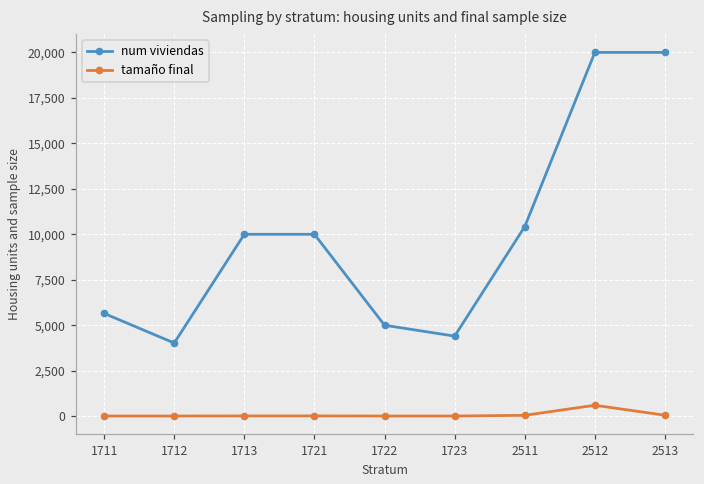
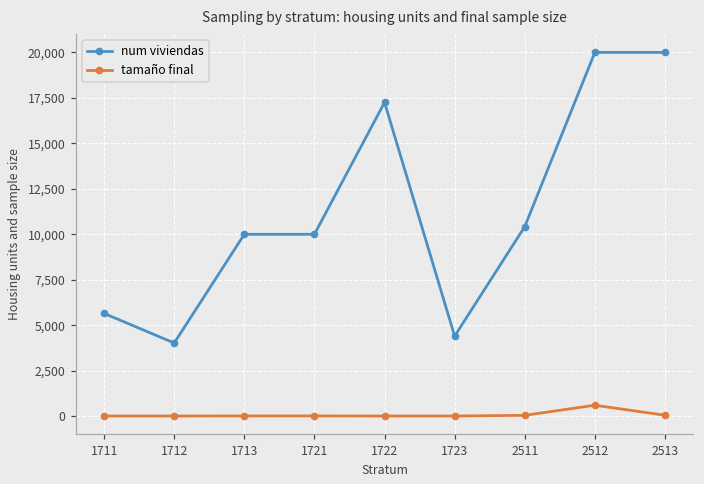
  {
    "num viviendas": {
      "1711": "5,600",
      "1712": "4,000",
      "1713": "10,000",
      "1721": "10,000",
-     "1722": "5,000",
+     "1722": "17,300",
      "1723": "4,400",
      "2511": "10,400",
      "2512": "20,000",
      "2513": "20,000"
    },
    "tamaño final": {
      "1711": "0",
      "1712": "0",
      "1713": "0",
      "1721": "0",
      "1722": "0",
      "1723": "0",
      "2511": "0",
      "2512": "600",
      "2513": "100"
    }
  }
